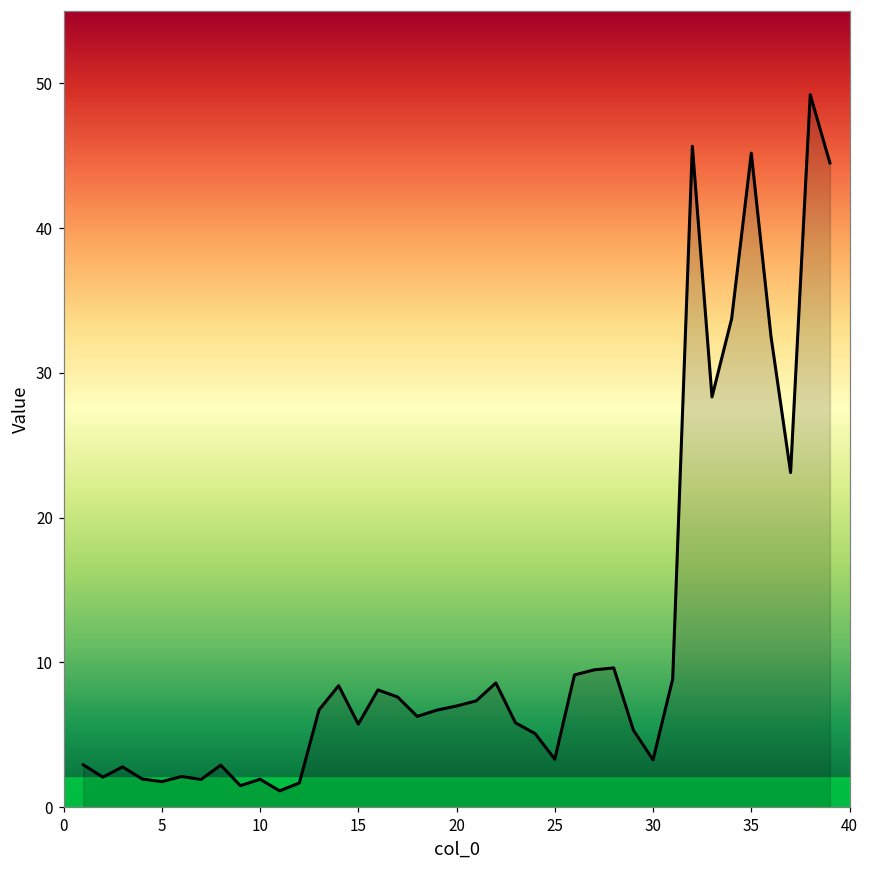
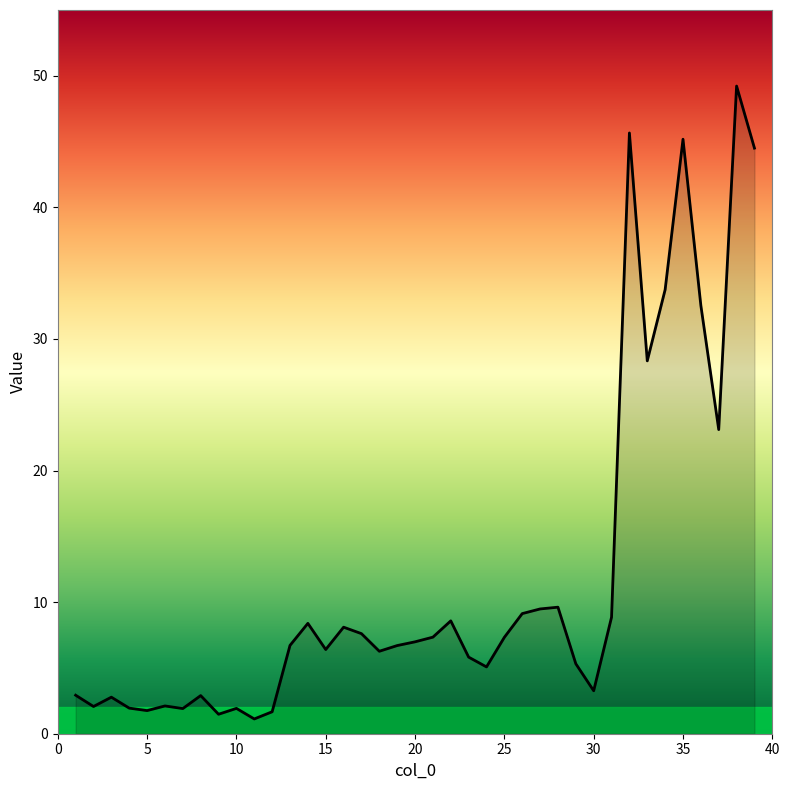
  {
-   "15": 5.7,
+   "15": 6.4,
    "20": 7.0,
-   "25": 3.3,
+   "25": 7.3,
    "30": 3.3,
    "35": 45.2
  }
